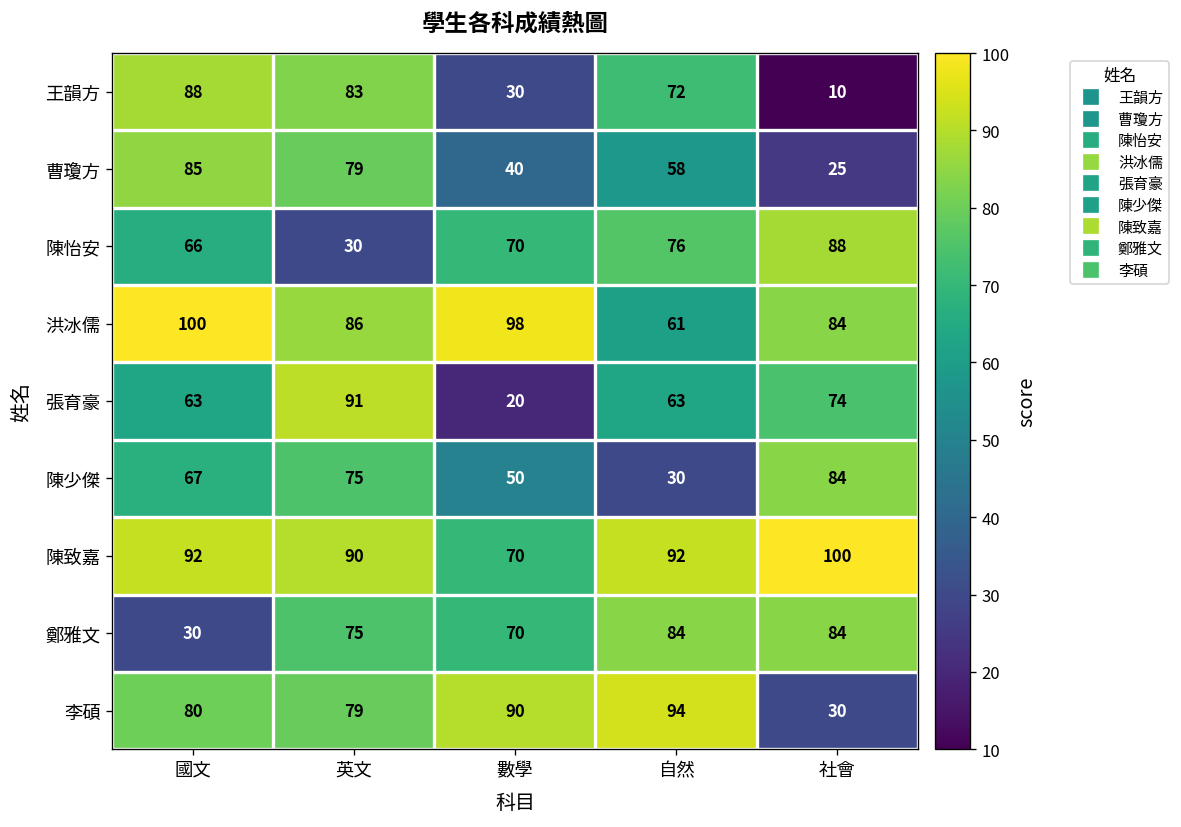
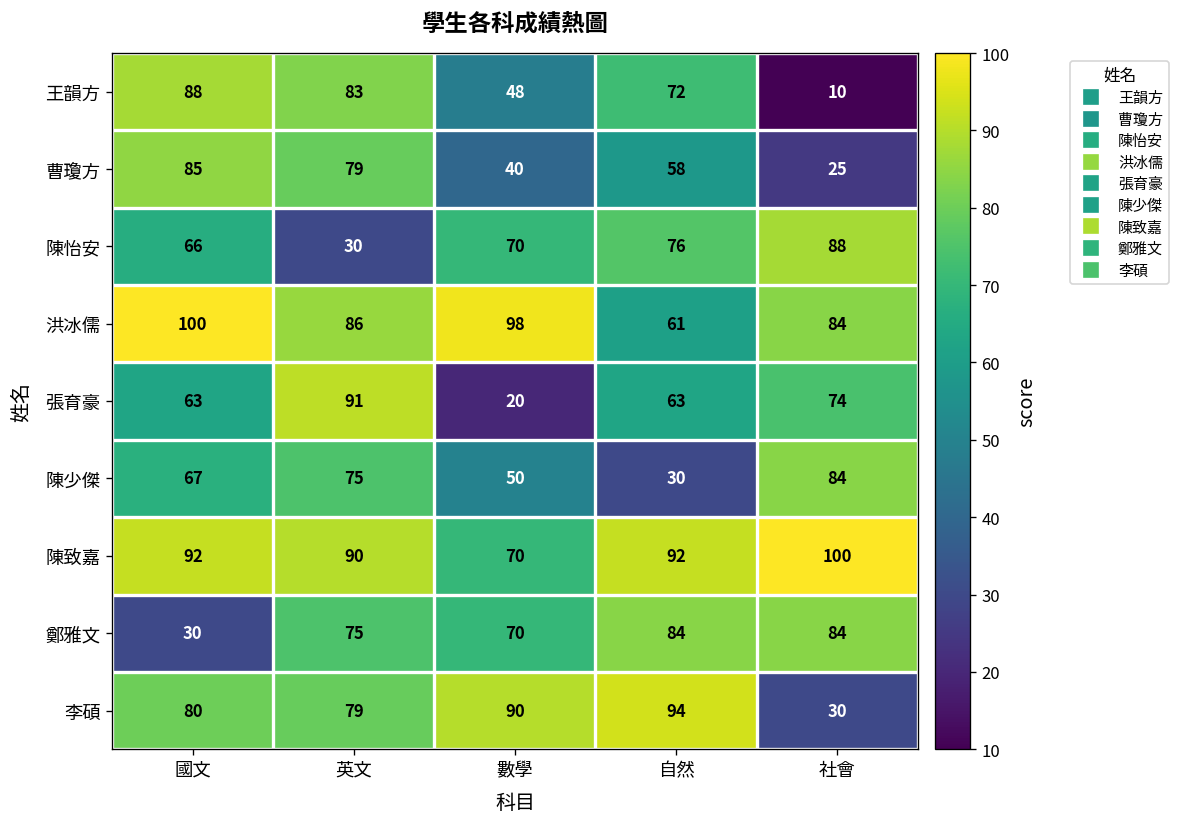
  {
    "王韻方": {
      "國文": 88,
      "英文": 83,
-     "數學": 30,
+     "數學": 48,
      "自然": 72,
      "社會": 10
    },
    "曹瓊方": {
      "國文": 85,
      "英文": 79,
      "數學": 40,
      "自然": 58,
      "社會": 25
    },
    "陳怡安": {
      "國文": 66,
      "英文": 30,
      "數學": 70,
      "自然": 76,
      "社會": 88
    },
    "洪冰儒": {
      "國文": 100,
      "英文": 86,
      "數學": 98,
      "自然": 61,
      "社會": 84
    },
    "張育豪": {
      "國文": 63,
      "英文": 91,
      "數學": 20,
      "自然": 63,
      "社會": 74
    },
    "陳少傑": {
      "國文": 67,
      "英文": 75,
      "數學": 50,
      "自然": 30,
      "社會": 84
    },
    "陳致嘉": {
      "國文": 92,
      "英文": 90,
      "數學": 70,
      "自然": 92,
      "社會": 100
    },
    "鄭雅文": {
      "國文": 30,
      "英文": 75,
      "數學": 70,
      "自然": 84,
      "社會": 84
    },
    "李碩": {
      "國文": 80,
      "英文": 79,
      "數學": 90,
      "自然": 94,
      "社會": 30
    }
  }
